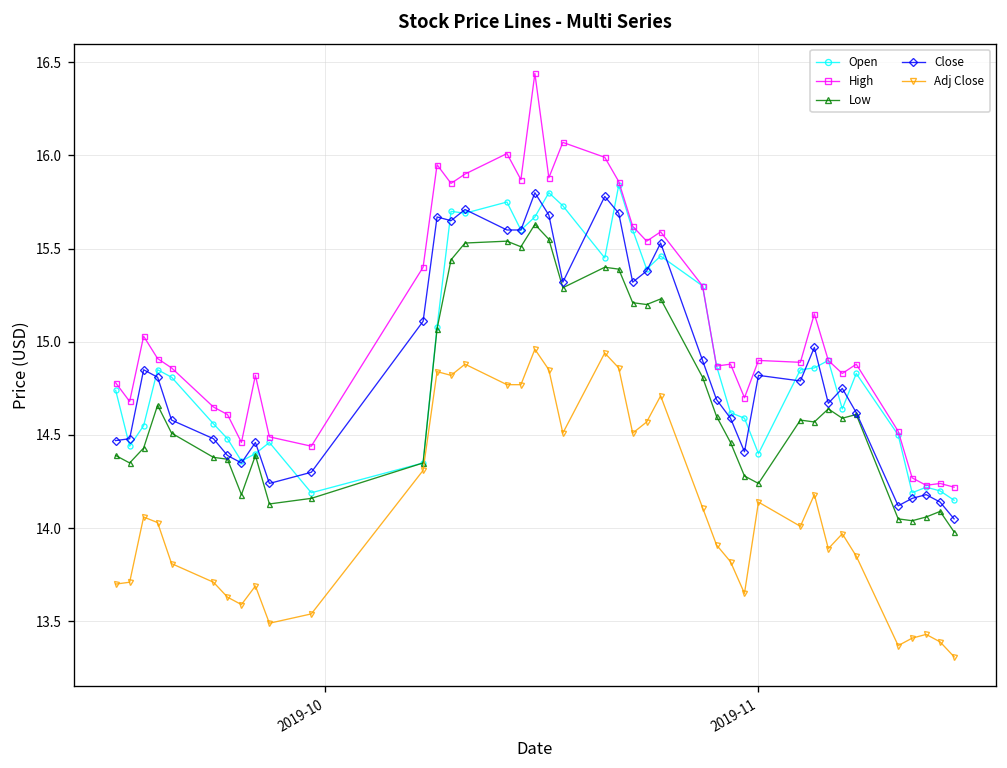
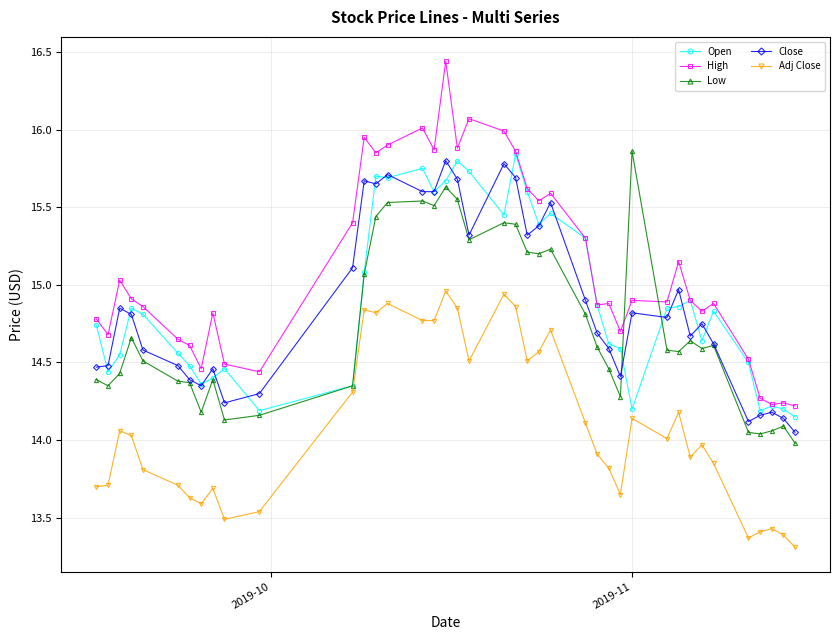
  {
    "Open": {
-     "2019-11": 14.4
+     "2019-11": 14.2
    },
    "High": {
      "2019-11": 14.90
    },
    "Low": {
-     "2019-11": 14.24
+     "2019-11": 15.86
    },
    "Close": {
      "2019-11": 14.82
    },
    "Adj Close": {
      "2019-11": 14.14
    }
  }
